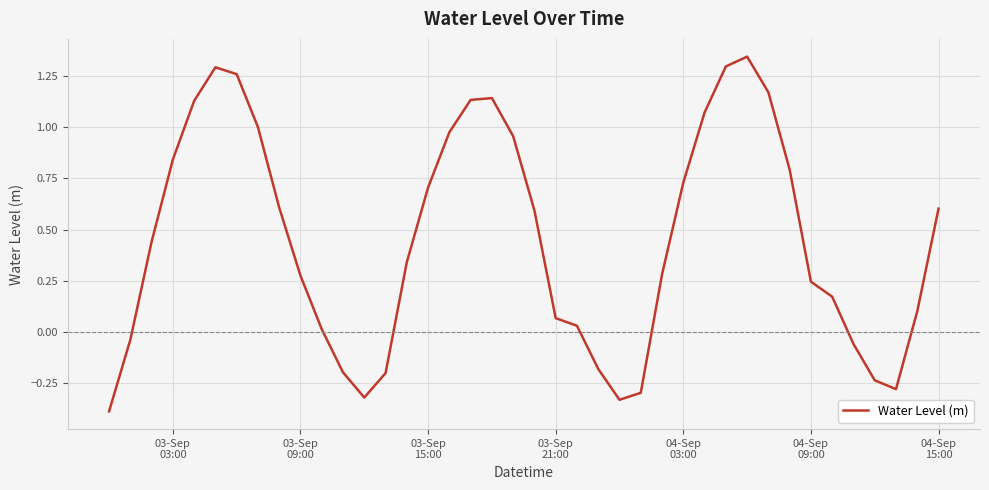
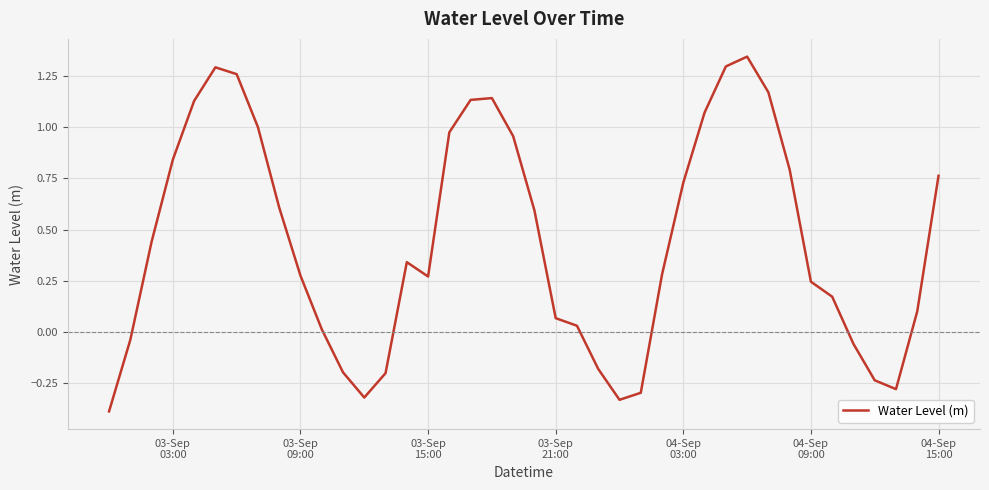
  {
    "03-Sep 03:00": 0.84,
    "03-Sep 09:00": 0.28,
-   "03-Sep 15:00": 0.71,
+   "03-Sep 15:00": 0.27,
    "03-Sep 21:00": 0.07,
    "04-Sep 03:00": 0.73,
    "04-Sep 09:00": 0.25,
-   "04-Sep 15:00": 0.60
+   "04-Sep 15:00": 0.76
  }
